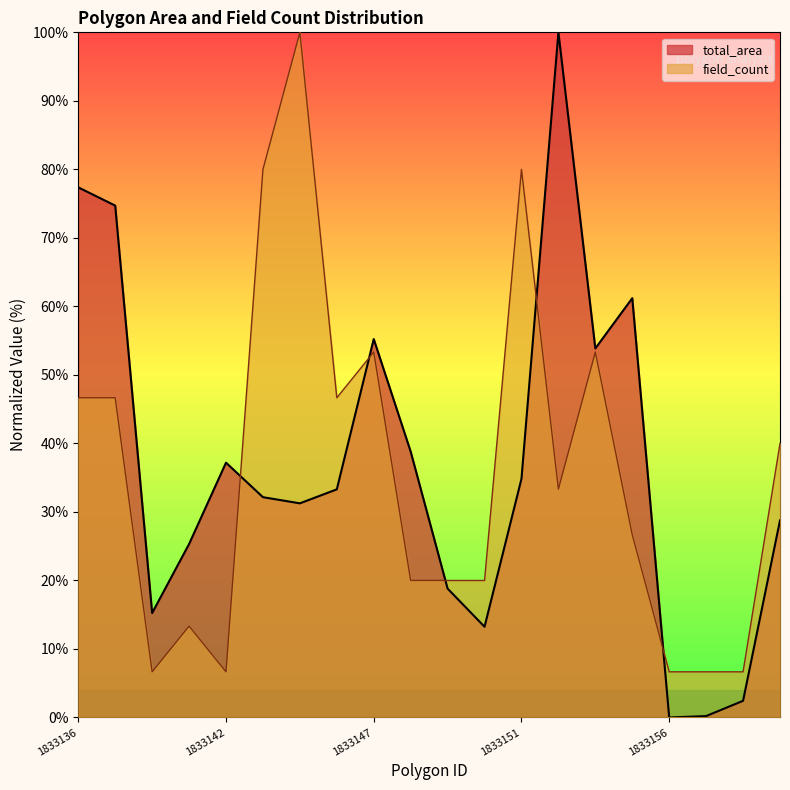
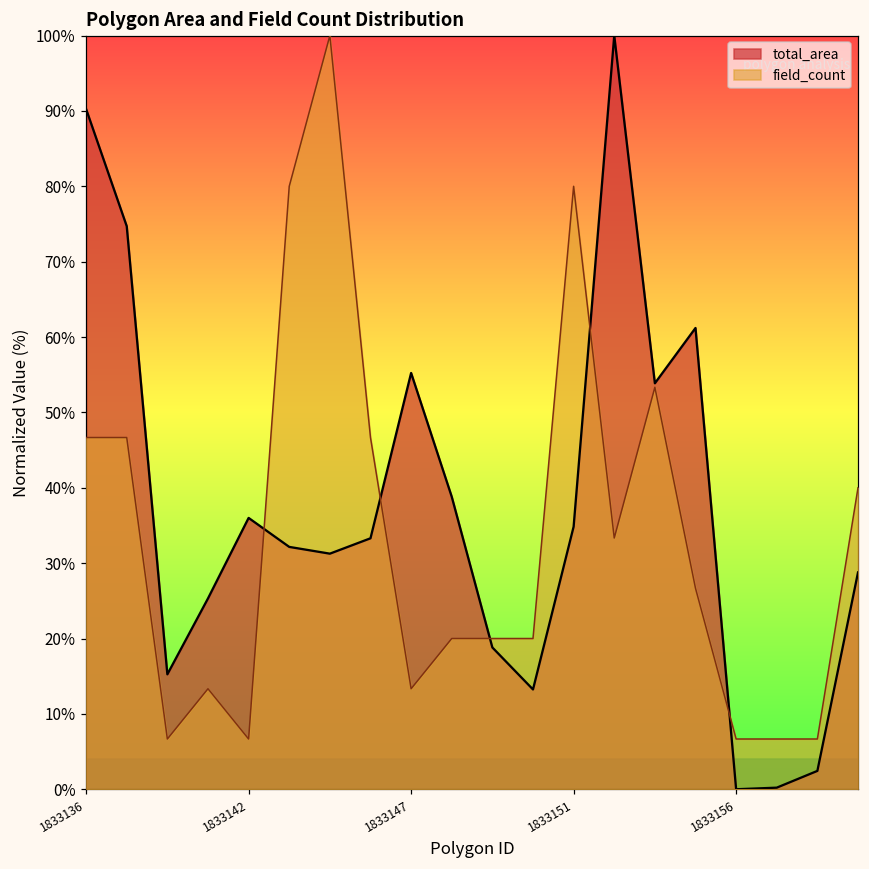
  {
    "total_area": {
-     "1833136": "77%",
-     "1833142": "37%",
+     "1833136": "90%",
+     "1833142": "36%",
      "1833147": "55%",
      "1833151": "35%",
      "1833156": "0%"
    },
    "field_count": {
      "1833136": "47%",
      "1833142": "7%",
-     "1833147": "53%",
+     "1833147": "13%",
      "1833151": "80%",
      "1833156": "7%"
    }
  }
